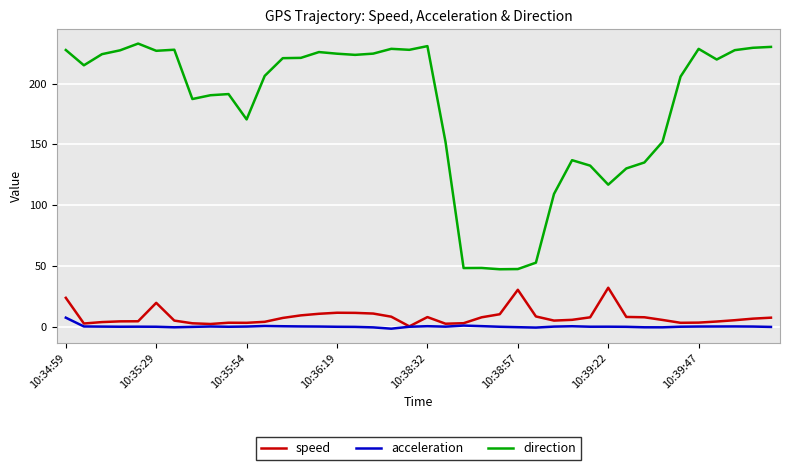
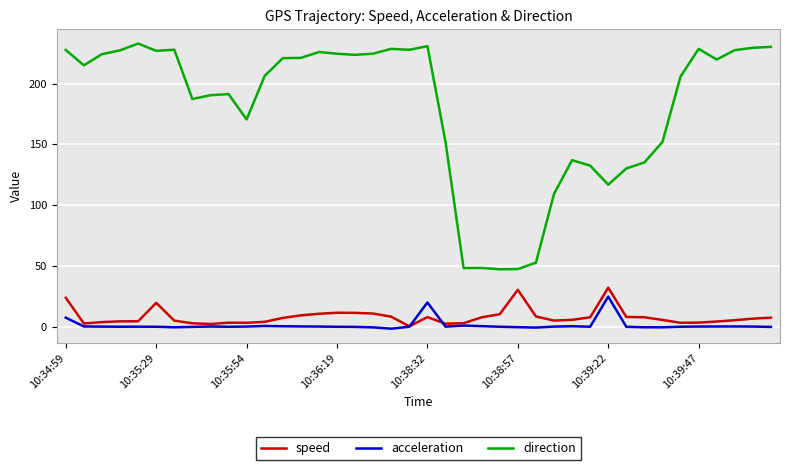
  {
    "speed": {
      "10:34:59": 24,
      "10:35:29": 20,
      "10:35:54": 3,
      "10:36:19": 12,
      "10:38:32": 8,
      "10:38:57": 30,
      "10:39:22": 32,
      "10:39:47": 3
    },
    "acceleration": {
      "10:34:59": 7,
      "10:35:29": 0,
      "10:35:54": 0,
      "10:36:19": 0,
-     "10:38:32": 0,
+     "10:38:32": 20,
      "10:38:57": 0,
-     "10:39:22": 0,
+     "10:39:22": 25,
      "10:39:47": 0
    },
    "direction": {
      "10:34:59": 228,
      "10:35:29": 227,
      "10:35:54": 171,
      "10:36:19": 225,
      "10:38:32": 231,
      "10:38:57": 47,
      "10:39:22": 117,
      "10:39:47": 229
    }
  }
